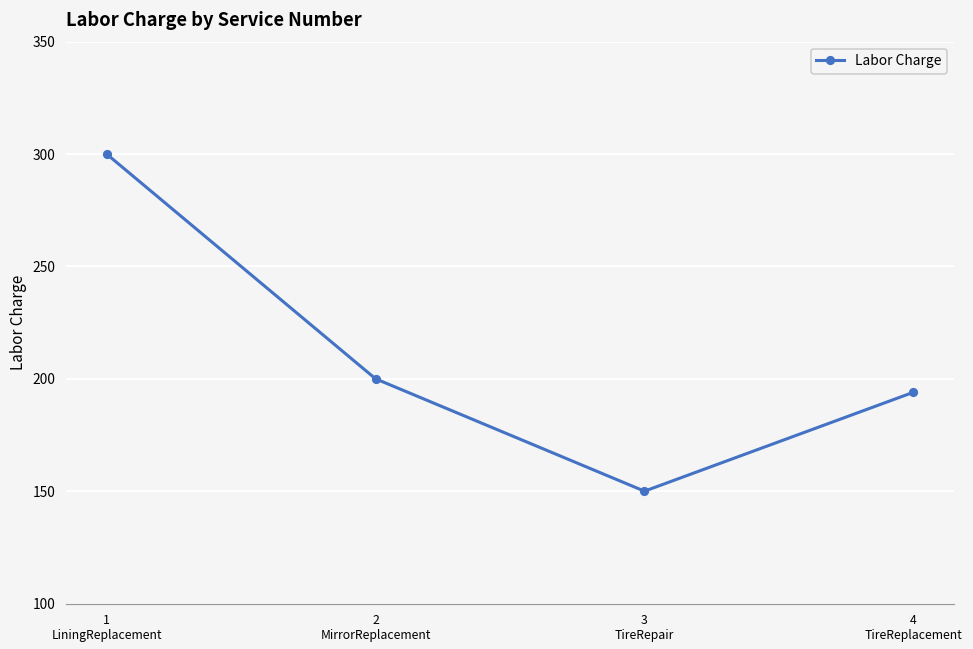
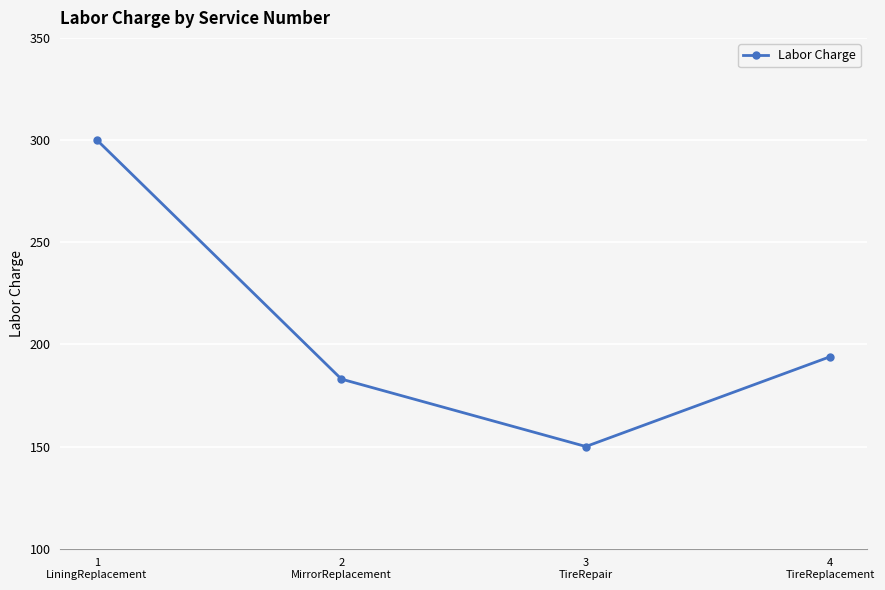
  {
    "1 LiningReplacement": 300,
-   "2 MirrorReplacement": 200,
+   "2 MirrorReplacement": 183,
    "3 TireRepair": 150,
    "4 TireReplacement": 194
  }
